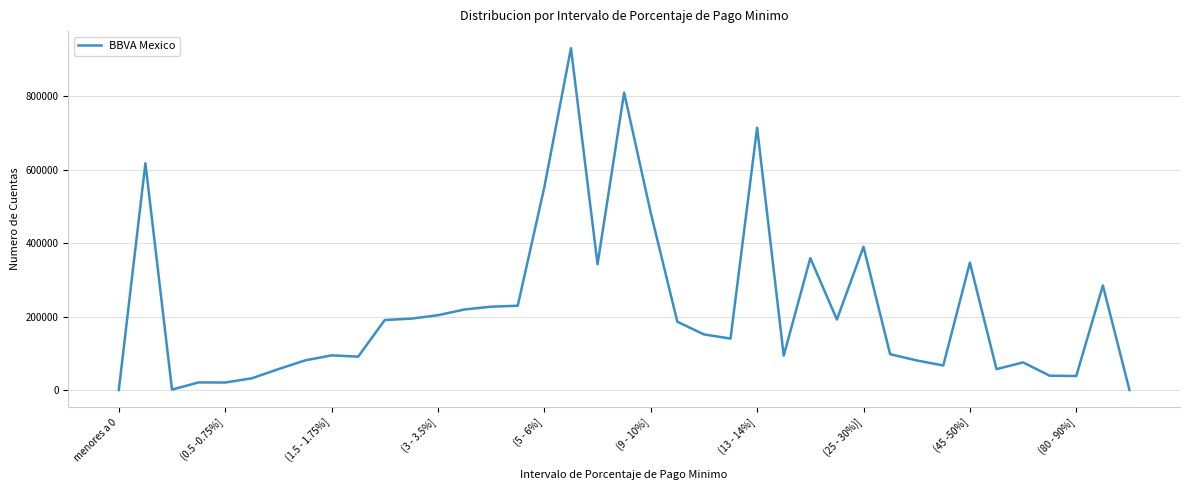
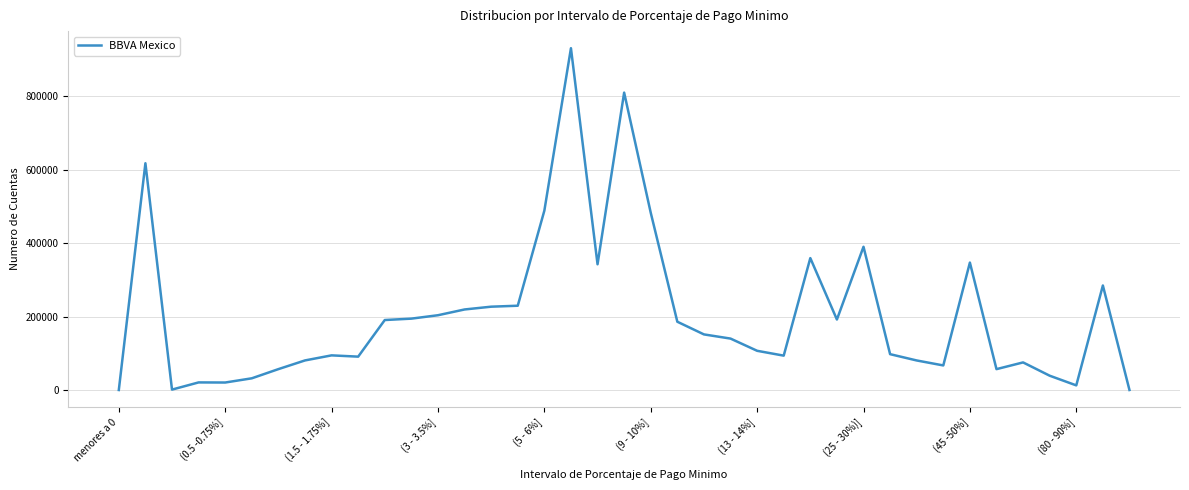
  {
    "menores a 0": 0,
    "(0.5 -0.75%]": 20000,
    "(1.5 - 1.75%]": 90000,
    "(3 - 3.5%]": 200000,
-   "(5 - 6%]": 550000,
+   "(5 - 6%]": 490000,
    "(9 - 10%]": 480000,
-   "(13 - 14%]": 710000,
+   "(13 - 14%]": 110000,
    "(25 - 30%)]": 390000,
    "(45 -50%]": 350000,
-   "(80 - 90%]": 40000
+   "(80 - 90%]": 10000
  }
